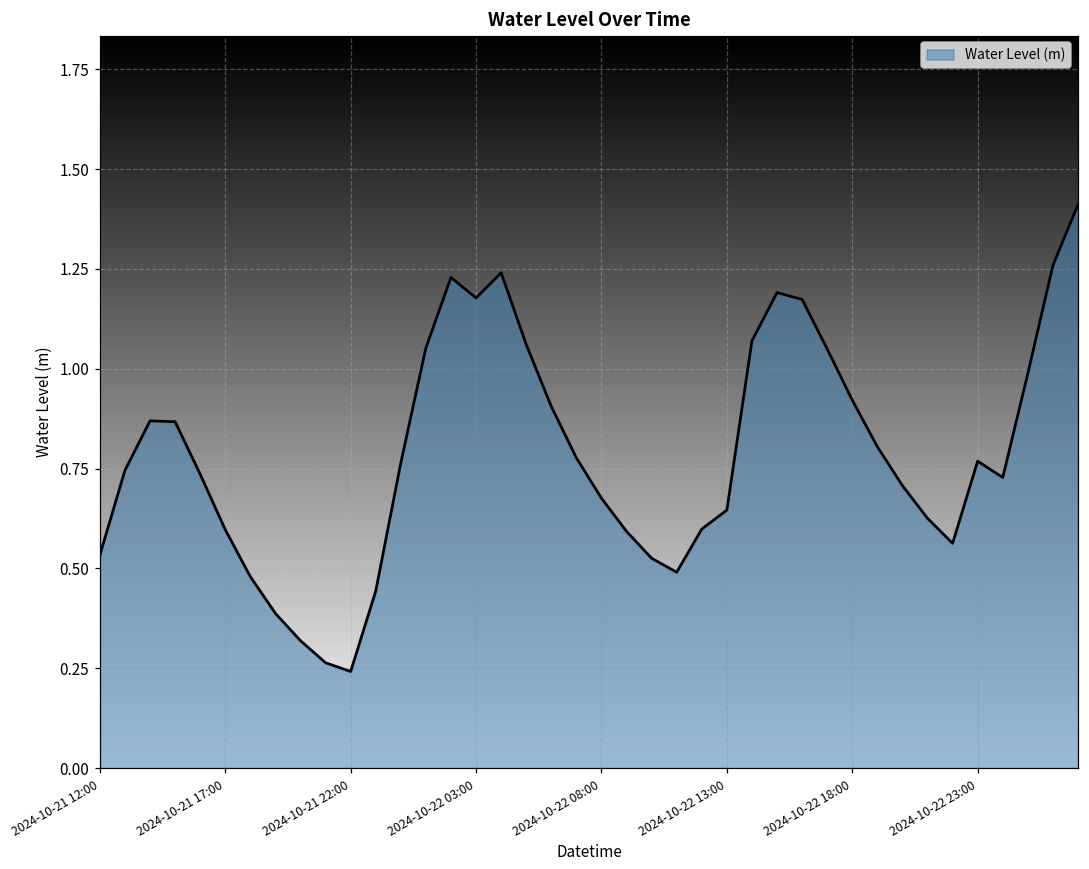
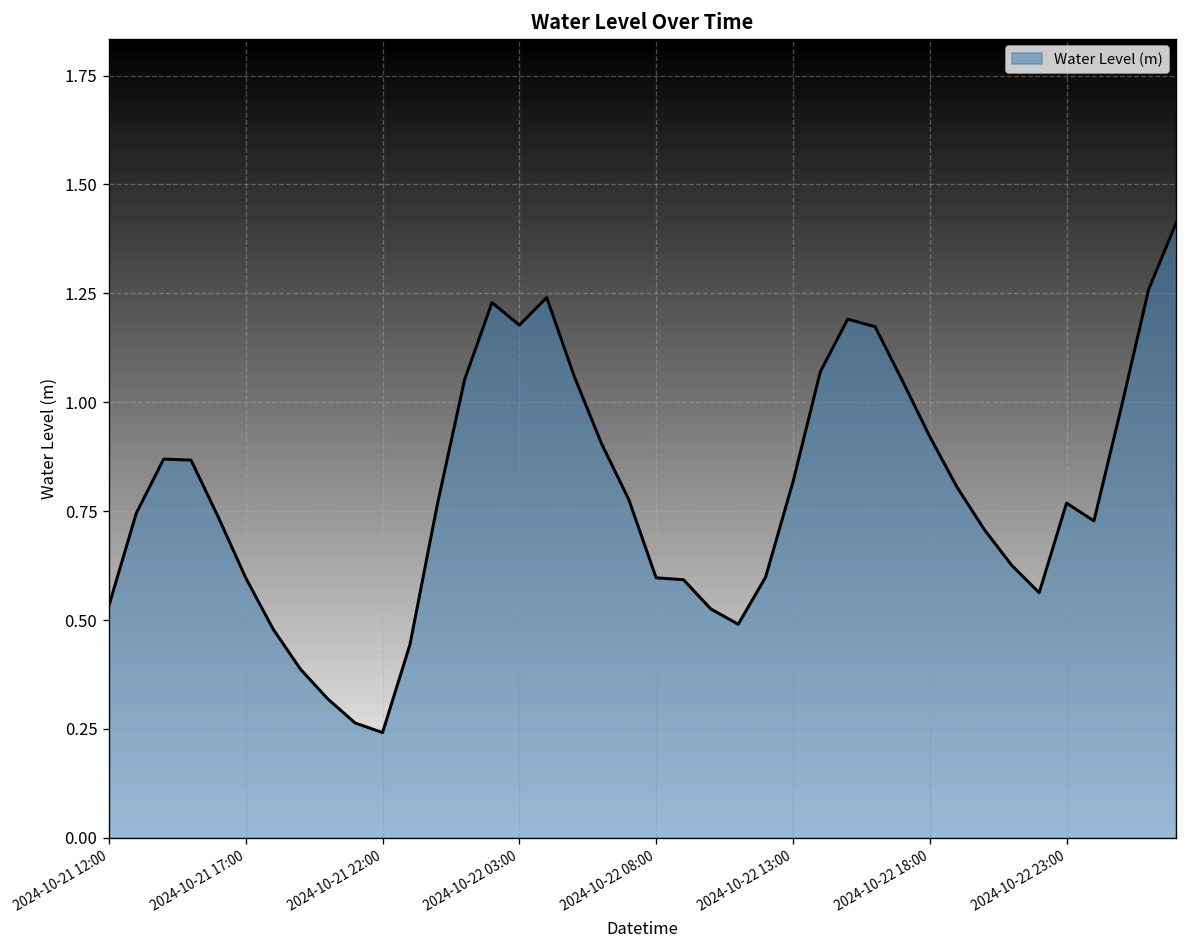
  {
    "2024-10-21 12:00": 0.53,
    "2024-10-21 17:00": 0.60,
    "2024-10-21 22:00": 0.24,
    "2024-10-22 03:00": 1.18,
-   "2024-10-22 08:00": 0.68,
-   "2024-10-22 13:00": 0.65,
+   "2024-10-22 08:00": 0.60,
+   "2024-10-22 13:00": 0.82,
    "2024-10-22 18:00": 0.92,
    "2024-10-22 23:00": 0.77
  }
